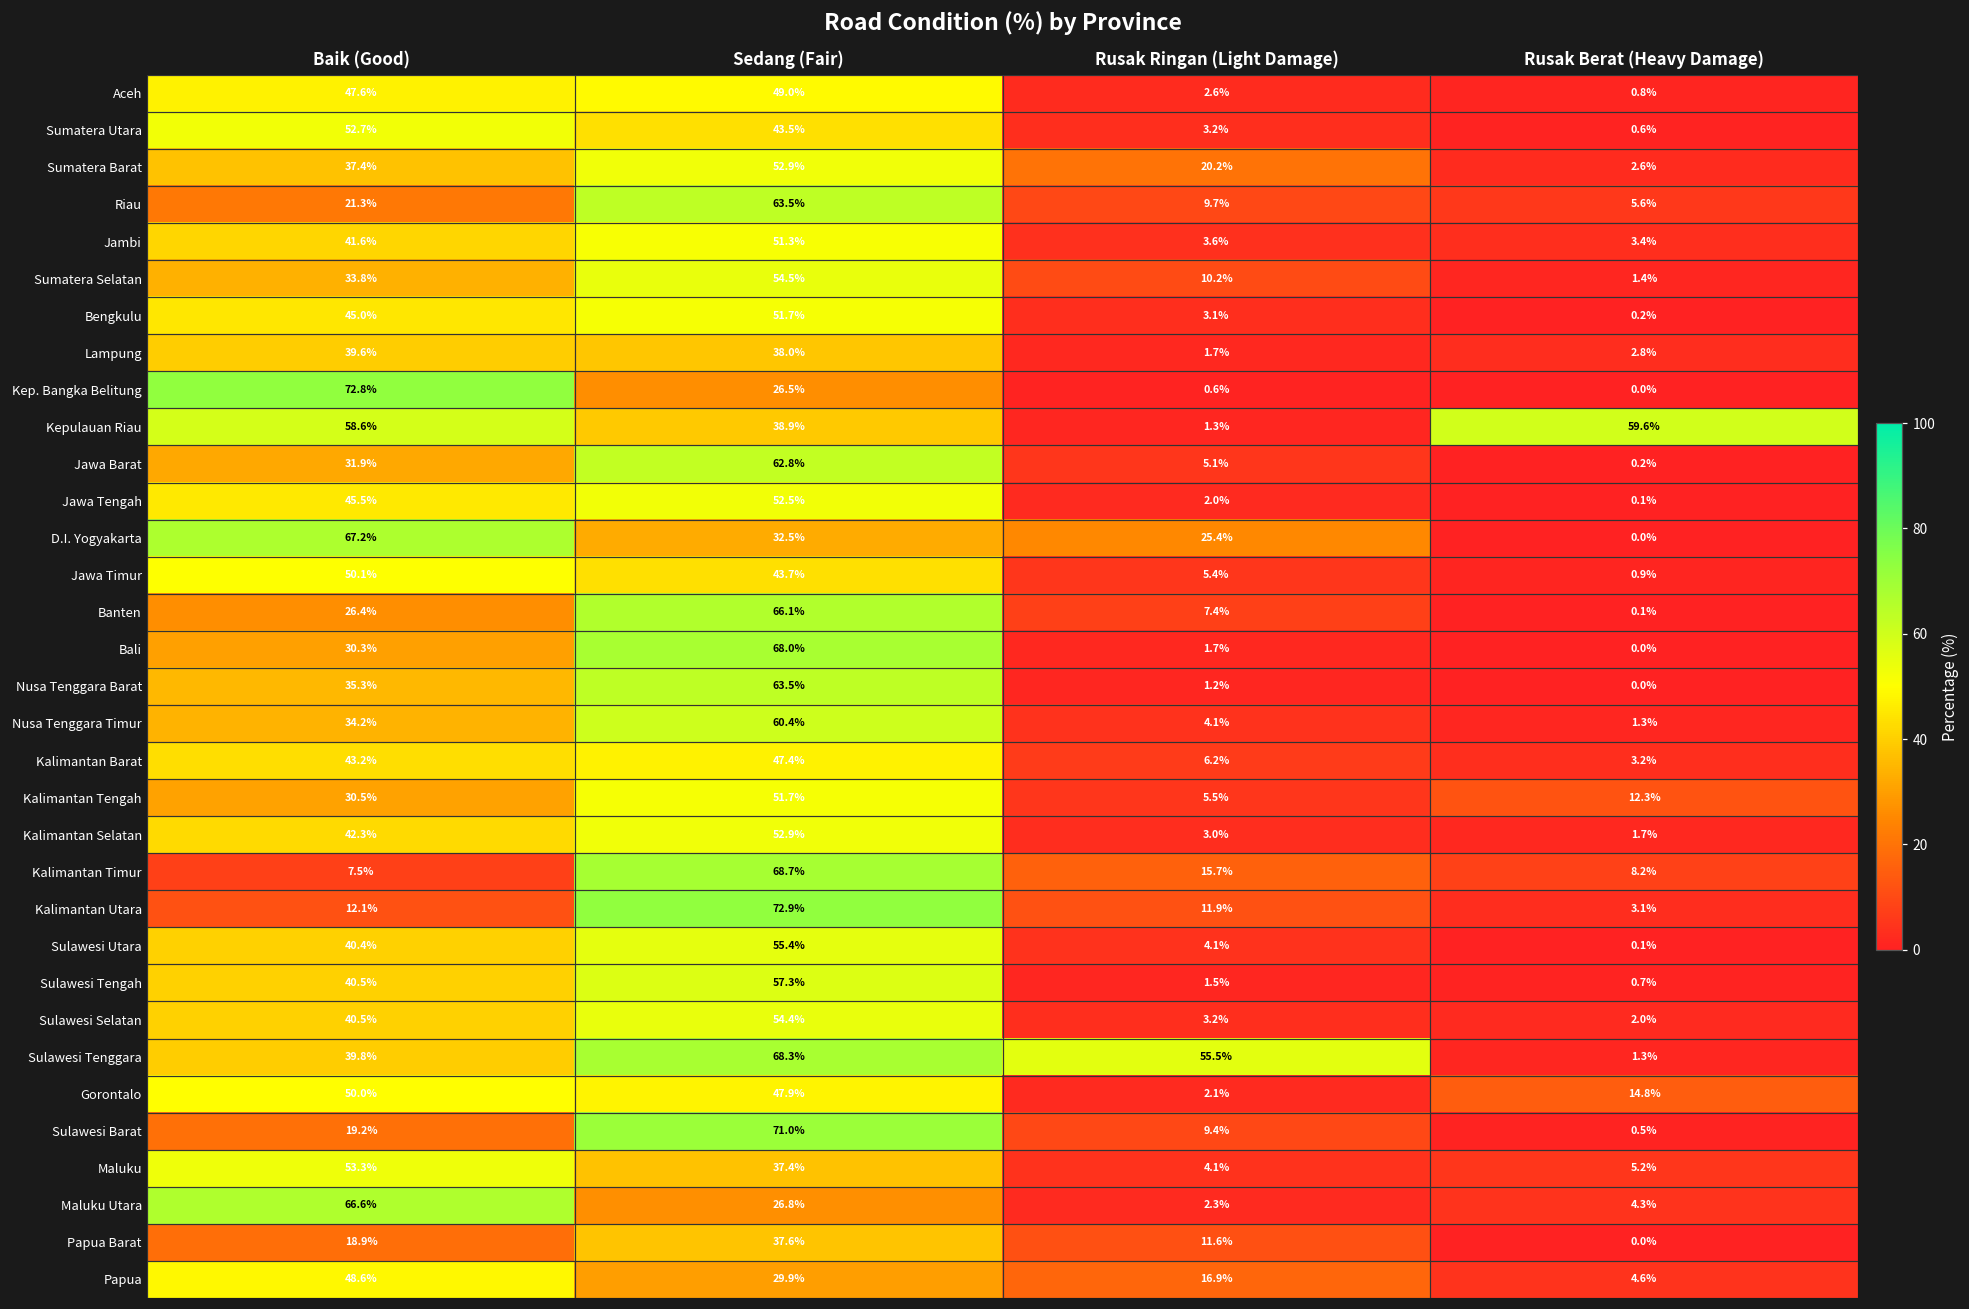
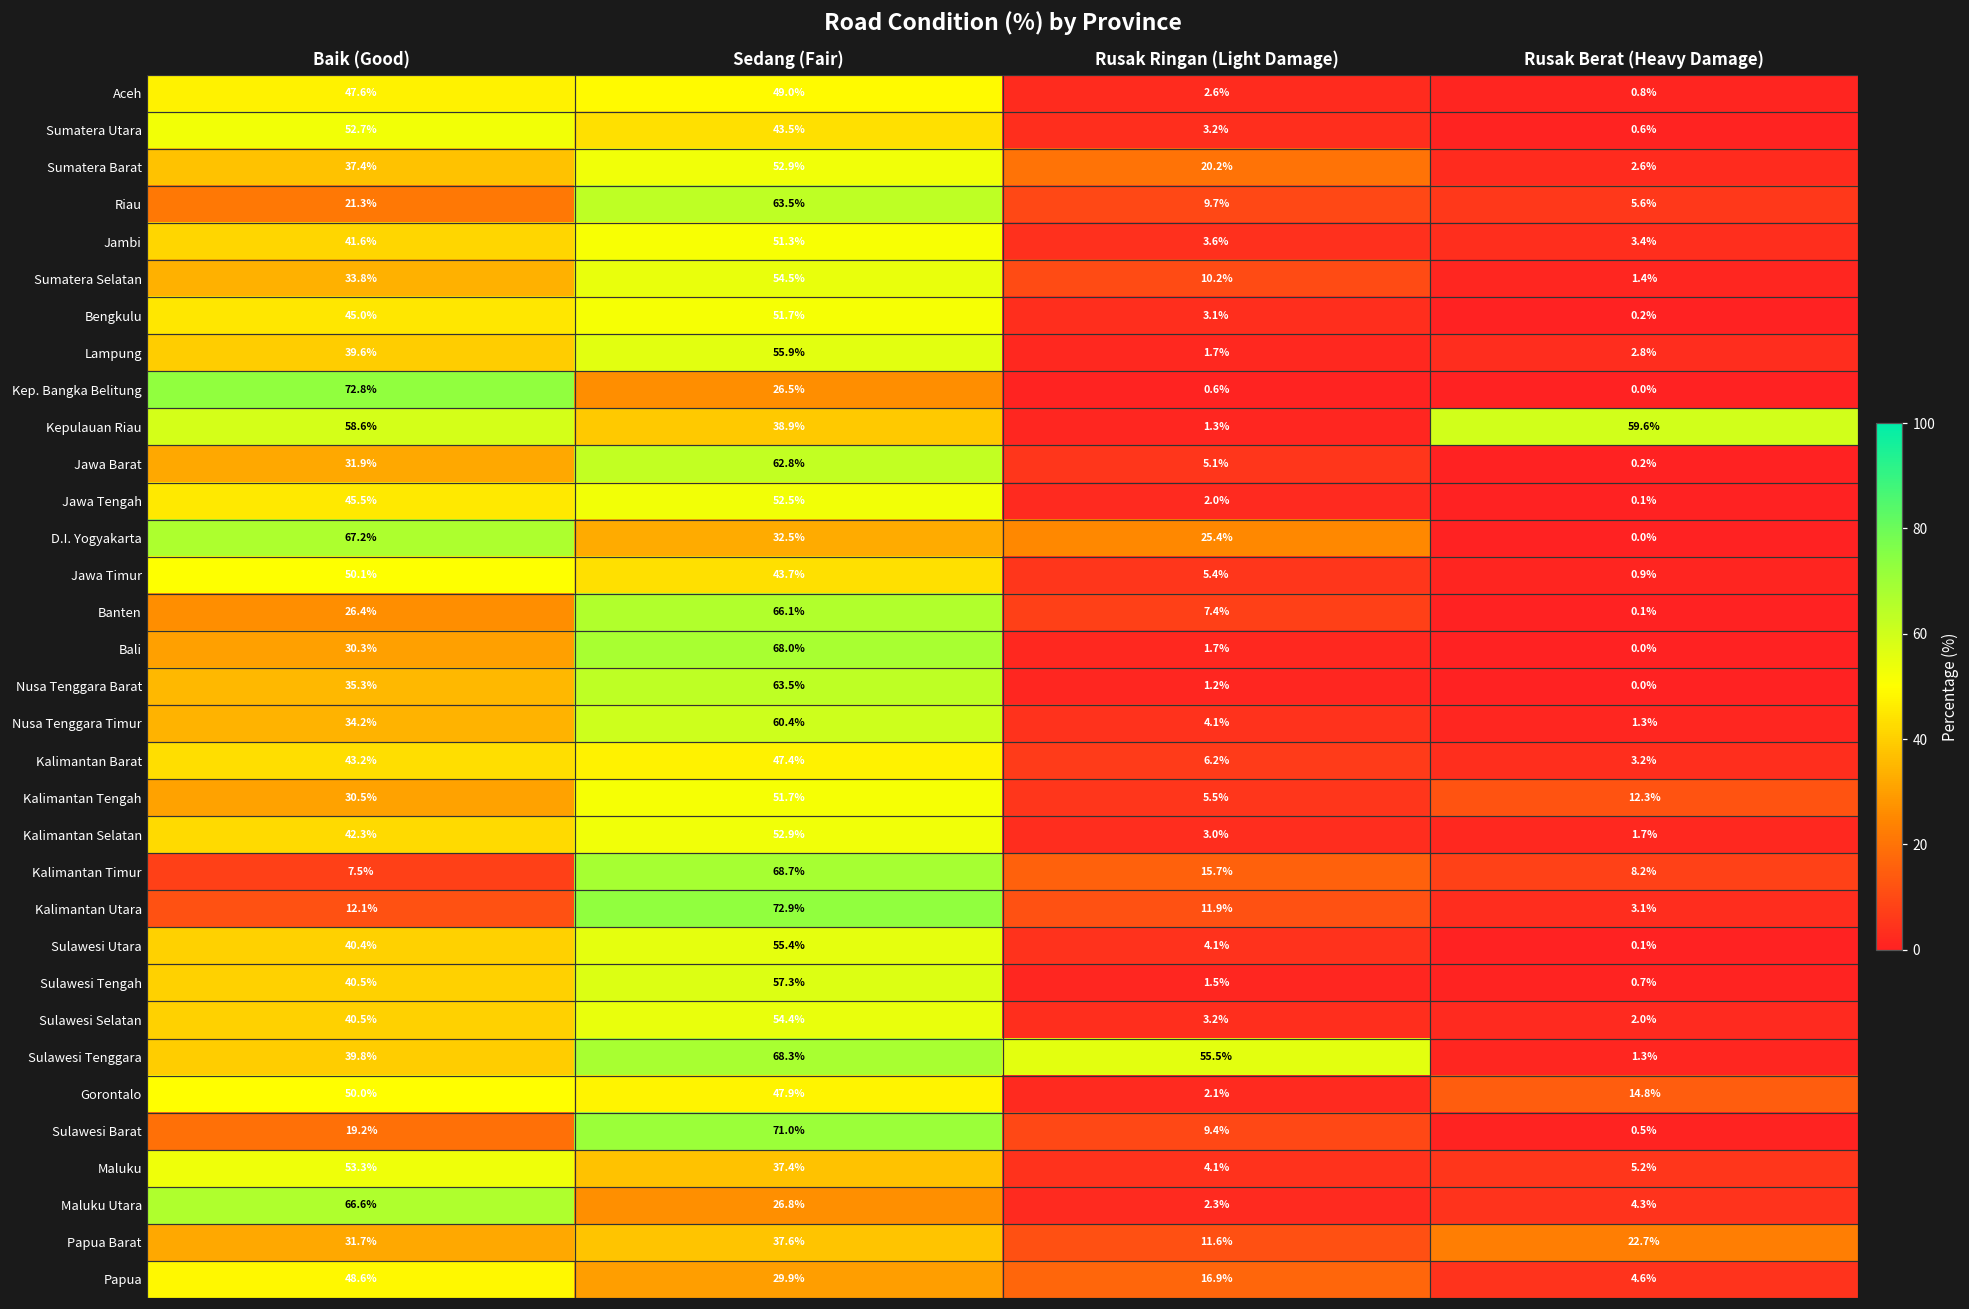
  {
    "Aceh": {
      "Baik (Good)": "47.6%",
      "Sedang (Fair)": "49.0%",
      "Rusak Ringan (Light Damage)": "2.6%",
      "Rusak Berat (Heavy Damage)": "0.8%"
    },
    "Sumatera Utara": {
      "Baik (Good)": "52.7%",
      "Sedang (Fair)": "43.5%",
      "Rusak Ringan (Light Damage)": "3.2%",
      "Rusak Berat (Heavy Damage)": "0.6%"
    },
    "Sumatera Barat": {
      "Baik (Good)": "37.4%",
      "Sedang (Fair)": "52.9%",
      "Rusak Ringan (Light Damage)": "20.2%",
      "Rusak Berat (Heavy Damage)": "2.6%"
    },
    "Riau": {
      "Baik (Good)": "21.3%",
      "Sedang (Fair)": "63.5%",
      "Rusak Ringan (Light Damage)": "9.7%",
      "Rusak Berat (Heavy Damage)": "5.6%"
    },
    "Jambi": {
      "Baik (Good)": "41.6%",
      "Sedang (Fair)": "51.3%",
      "Rusak Ringan (Light Damage)": "3.6%",
      "Rusak Berat (Heavy Damage)": "3.4%"
    },
    "Sumatera Selatan": {
      "Baik (Good)": "33.8%",
      "Sedang (Fair)": "54.5%",
      "Rusak Ringan (Light Damage)": "10.2%",
      "Rusak Berat (Heavy Damage)": "1.4%"
    },
    "Bengkulu": {
      "Baik (Good)": "45.0%",
      "Sedang (Fair)": "51.7%",
      "Rusak Ringan (Light Damage)": "3.1%",
      "Rusak Berat (Heavy Damage)": "0.2%"
    },
    "Lampung": {
      "Baik (Good)": "39.6%",
-     "Sedang (Fair)": "38.0%",
+     "Sedang (Fair)": "55.9%",
      "Rusak Ringan (Light Damage)": "1.7%",
      "Rusak Berat (Heavy Damage)": "2.8%"
    },
    "Kep. Bangka Belitung": {
      "Baik (Good)": "72.8%",
      "Sedang (Fair)": "26.5%",
      "Rusak Ringan (Light Damage)": "0.6%",
      "Rusak Berat (Heavy Damage)": "0.0%"
    },
    "Kepulauan Riau": {
      "Baik (Good)": "58.6%",
      "Sedang (Fair)": "38.9%",
      "Rusak Ringan (Light Damage)": "1.3%",
      "Rusak Berat (Heavy Damage)": "59.6%"
    },
    "Jawa Barat": {
      "Baik (Good)": "31.9%",
      "Sedang (Fair)": "62.8%",
      "Rusak Ringan (Light Damage)": "5.1%",
      "Rusak Berat (Heavy Damage)": "0.2%"
    },
    "Jawa Tengah": {
      "Baik (Good)": "45.5%",
      "Sedang (Fair)": "52.5%",
      "Rusak Ringan (Light Damage)": "2.0%",
      "Rusak Berat (Heavy Damage)": "0.1%"
    },
    "D.I. Yogyakarta": {
      "Baik (Good)": "67.2%",
      "Sedang (Fair)": "32.5%",
      "Rusak Ringan (Light Damage)": "25.4%",
      "Rusak Berat (Heavy Damage)": "0.0%"
    },
    "Jawa Timur": {
      "Baik (Good)": "50.1%",
      "Sedang (Fair)": "43.7%",
      "Rusak Ringan (Light Damage)": "5.4%",
      "Rusak Berat (Heavy Damage)": "0.9%"
    },
    "Banten": {
      "Baik (Good)": "26.4%",
      "Sedang (Fair)": "66.1%",
      "Rusak Ringan (Light Damage)": "7.4%",
      "Rusak Berat (Heavy Damage)": "0.1%"
    },
    "Bali": {
      "Baik (Good)": "30.3%",
      "Sedang (Fair)": "68.0%",
      "Rusak Ringan (Light Damage)": "1.7%",
      "Rusak Berat (Heavy Damage)": "0.0%"
    },
    "Nusa Tenggara Barat": {
      "Baik (Good)": "35.3%",
      "Sedang (Fair)": "63.5%",
      "Rusak Ringan (Light Damage)": "1.2%",
      "Rusak Berat (Heavy Damage)": "0.0%"
    },
    "Nusa Tenggara Timur": {
      "Baik (Good)": "34.2%",
      "Sedang (Fair)": "60.4%",
      "Rusak Ringan (Light Damage)": "4.1%",
      "Rusak Berat (Heavy Damage)": "1.3%"
    },
    "Kalimantan Barat": {
      "Baik (Good)": "43.2%",
      "Sedang (Fair)": "47.4%",
      "Rusak Ringan (Light Damage)": "6.2%",
      "Rusak Berat (Heavy Damage)": "3.2%"
    },
    "Kalimantan Tengah": {
      "Baik (Good)": "30.5%",
      "Sedang (Fair)": "51.7%",
      "Rusak Ringan (Light Damage)": "5.5%",
      "Rusak Berat (Heavy Damage)": "12.3%"
    },
    "Kalimantan Selatan": {
      "Baik (Good)": "42.3%",
      "Sedang (Fair)": "52.9%",
      "Rusak Ringan (Light Damage)": "3.0%",
      "Rusak Berat (Heavy Damage)": "1.7%"
    },
    "Kalimantan Timur": {
      "Baik (Good)": "7.5%",
      "Sedang (Fair)": "68.7%",
      "Rusak Ringan (Light Damage)": "15.7%",
      "Rusak Berat (Heavy Damage)": "8.2%"
    },
    "Kalimantan Utara": {
      "Baik (Good)": "12.1%",
      "Sedang (Fair)": "72.9%",
      "Rusak Ringan (Light Damage)": "11.9%",
      "Rusak Berat (Heavy Damage)": "3.1%"
    },
    "Sulawesi Utara": {
      "Baik (Good)": "40.4%",
      "Sedang (Fair)": "55.4%",
      "Rusak Ringan (Light Damage)": "4.1%",
      "Rusak Berat (Heavy Damage)": "0.1%"
    },
    "Sulawesi Tengah": {
      "Baik (Good)": "40.5%",
      "Sedang (Fair)": "57.3%",
      "Rusak Ringan (Light Damage)": "1.5%",
      "Rusak Berat (Heavy Damage)": "0.7%"
    },
    "Sulawesi Selatan": {
      "Baik (Good)": "40.5%",
      "Sedang (Fair)": "54.4%",
      "Rusak Ringan (Light Damage)": "3.2%",
      "Rusak Berat (Heavy Damage)": "2.0%"
    },
    "Sulawesi Tenggara": {
      "Baik (Good)": "39.8%",
      "Sedang (Fair)": "68.3%",
      "Rusak Ringan (Light Damage)": "55.5%",
      "Rusak Berat (Heavy Damage)": "1.3%"
    },
    "Gorontalo": {
      "Baik (Good)": "50.0%",
      "Sedang (Fair)": "47.9%",
      "Rusak Ringan (Light Damage)": "2.1%",
      "Rusak Berat (Heavy Damage)": "14.8%"
    },
    "Sulawesi Barat": {
      "Baik (Good)": "19.2%",
      "Sedang (Fair)": "71.0%",
      "Rusak Ringan (Light Damage)": "9.4%",
      "Rusak Berat (Heavy Damage)": "0.5%"
    },
    "Maluku": {
      "Baik (Good)": "53.3%",
      "Sedang (Fair)": "37.4%",
      "Rusak Ringan (Light Damage)": "4.1%",
      "Rusak Berat (Heavy Damage)": "5.2%"
    },
    "Maluku Utara": {
      "Baik (Good)": "66.6%",
      "Sedang (Fair)": "26.8%",
      "Rusak Ringan (Light Damage)": "2.3%",
      "Rusak Berat (Heavy Damage)": "4.3%"
    },
    "Papua Barat": {
-     "Baik (Good)": "18.9%",
+     "Baik (Good)": "31.7%",
      "Sedang (Fair)": "37.6%",
      "Rusak Ringan (Light Damage)": "11.6%",
-     "Rusak Berat (Heavy Damage)": "0.0%"
+     "Rusak Berat (Heavy Damage)": "22.7%"
    },
    "Papua": {
      "Baik (Good)": "48.6%",
      "Sedang (Fair)": "29.9%",
      "Rusak Ringan (Light Damage)": "16.9%",
      "Rusak Berat (Heavy Damage)": "4.6%"
    }
  }
